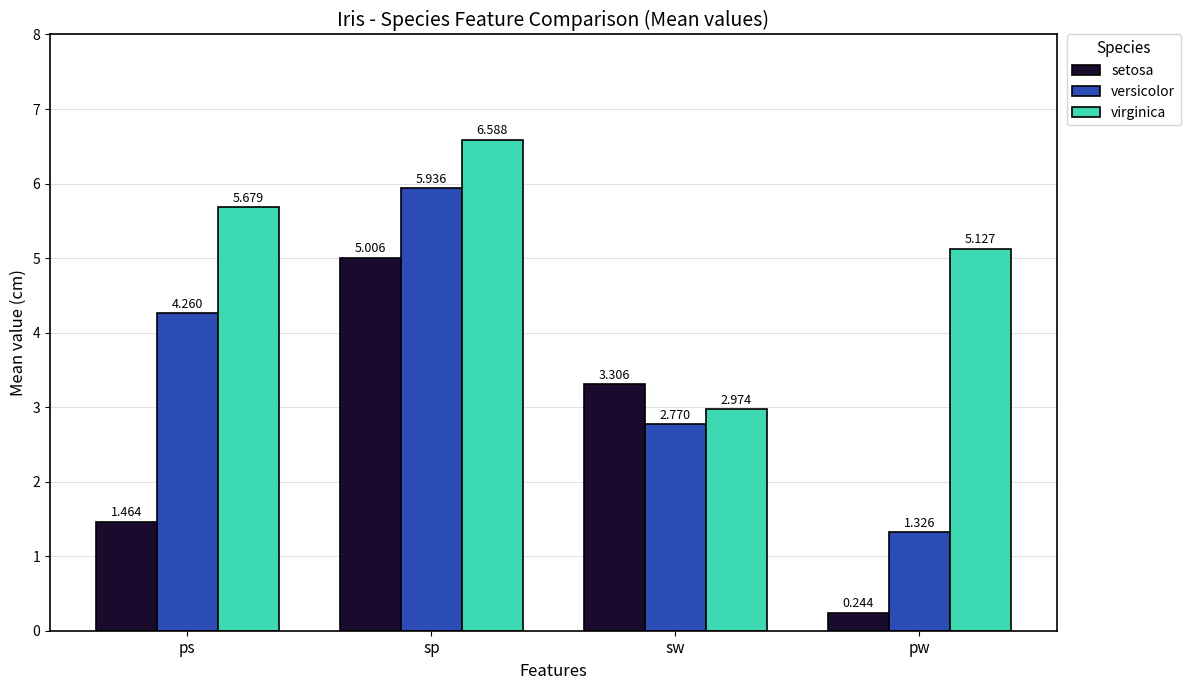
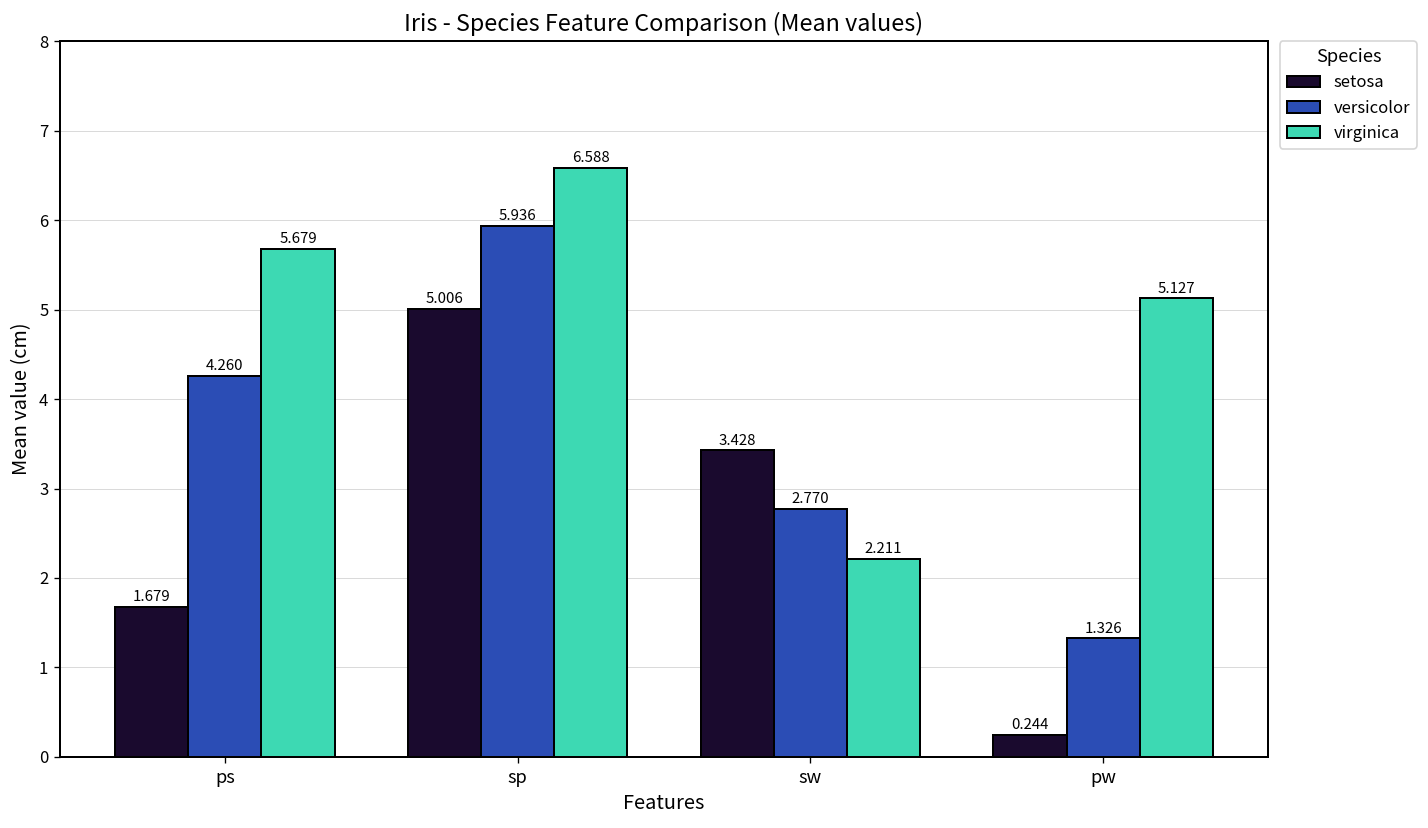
  {
    "setosa": {
-     "ps": 1.464,
+     "ps": 1.679,
      "sp": 5.006,
-     "sw": 3.306,
+     "sw": 3.428,
      "pw": 0.244
    },
    "versicolor": {
      "ps": 4.260,
      "sp": 5.936,
      "sw": 2.770,
      "pw": 1.326
    },
    "virginica": {
      "ps": 5.679,
      "sp": 6.588,
-     "sw": 2.974,
+     "sw": 2.211,
      "pw": 5.127
    }
  }
